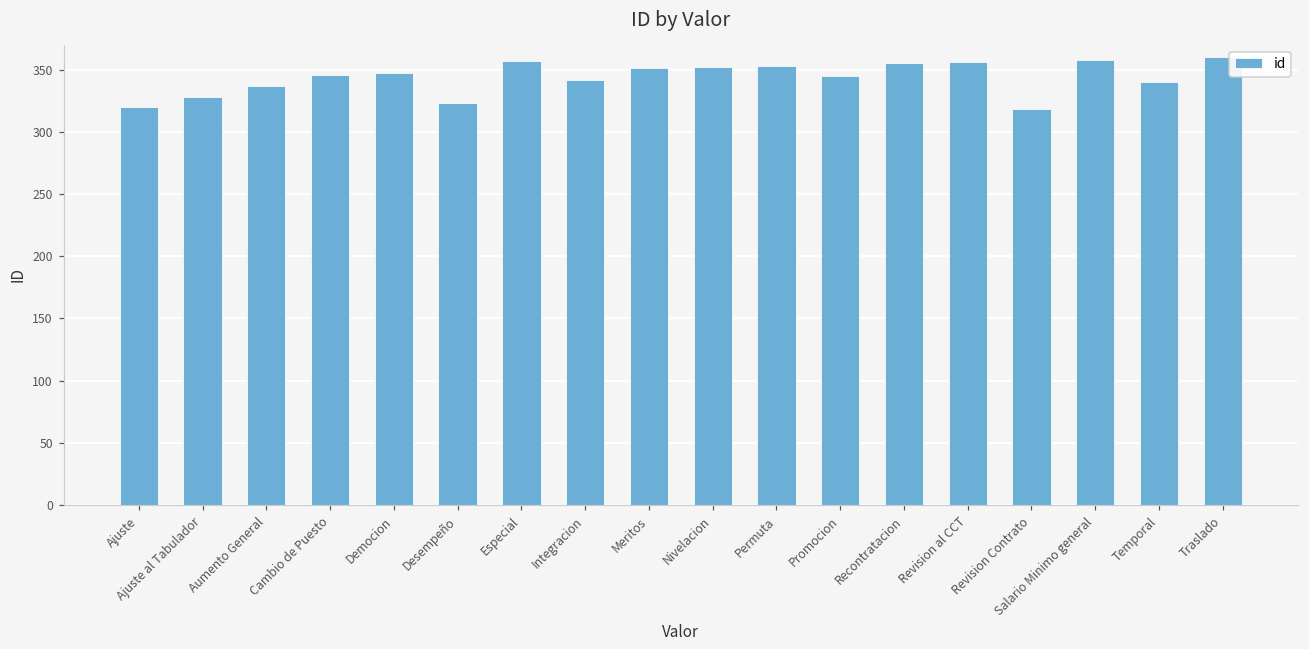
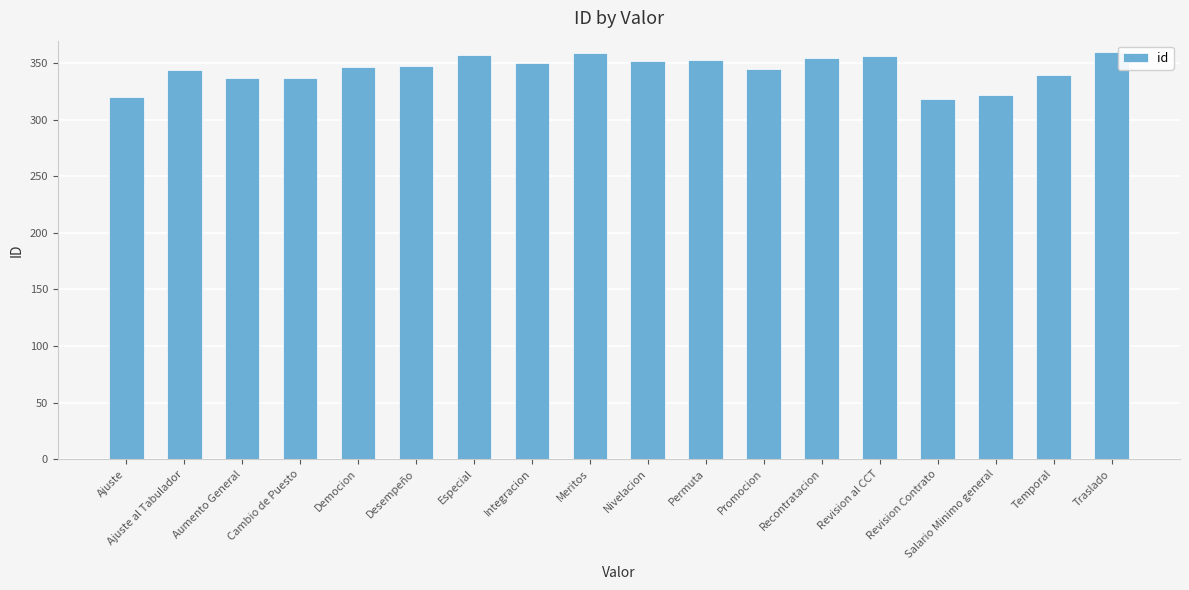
  {
    "Ajuste": 320,
-   "Ajuste al Tabulador": 328,
+   "Ajuste al Tabulador": 344,
    "Aumento General": 337,
-   "Cambio de Puesto": 346,
+   "Cambio de Puesto": 337,
    "Democion": 347,
-   "Desempeño": 323,
+   "Desempeño": 348,
    "Especial": 357,
-   "Integracion": 342,
-   "Meritos": 351,
+   "Integracion": 350,
+   "Meritos": 359,
    "Nivelacion": 352,
    "Permuta": 353,
    "Promocion": 345,
    "Recontratacion": 355,
    "Revision al CCT": 356,
    "Revision Contrato": 318,
-   "Salario Minimo general": 358,
+   "Salario Minimo general": 322,
    "Temporal": 340,
    "Traslado": 360
  }
